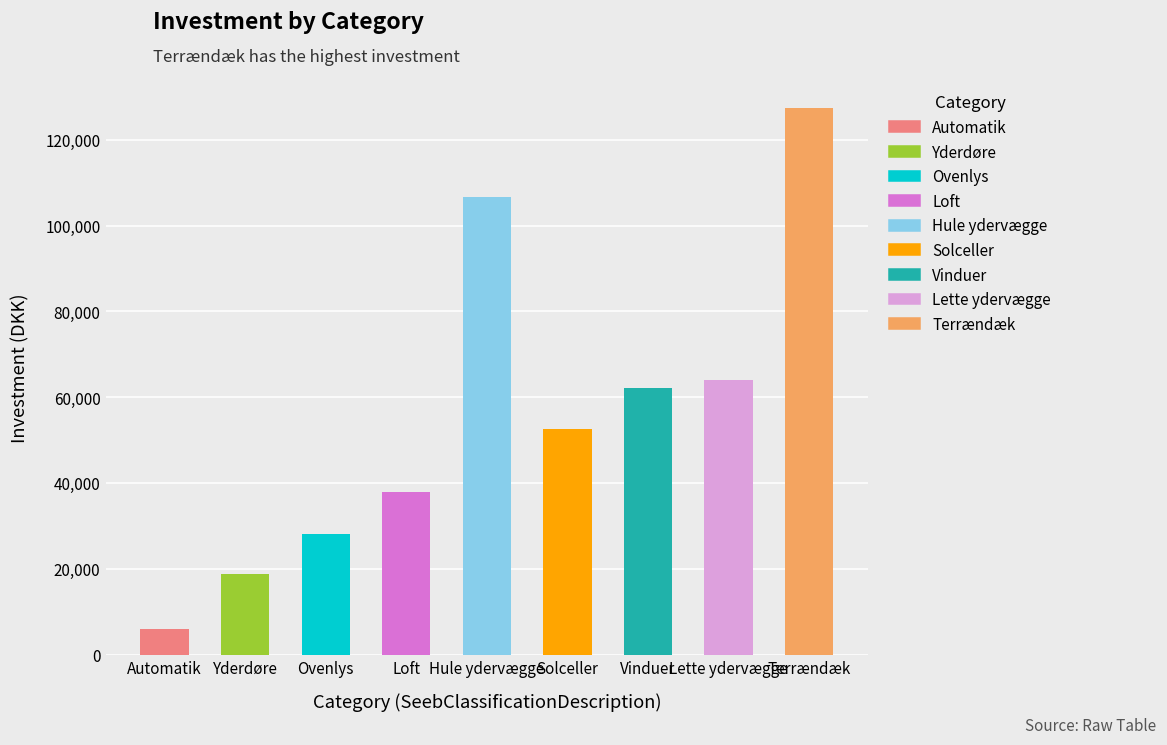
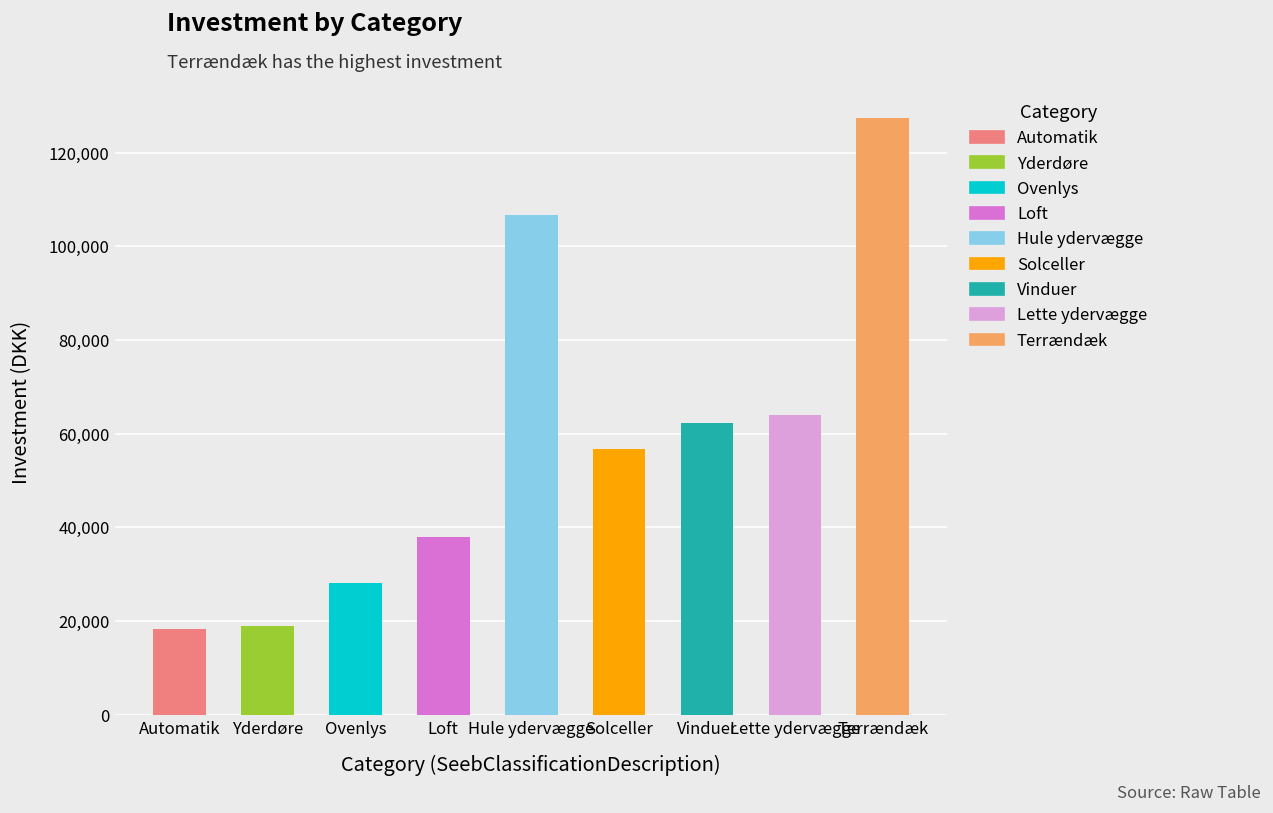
  {
-   "Automatik": "6,000",
+   "Automatik": "18,000",
    "Yderdøre": "19,000",
    "Ovenlys": "28,000",
    "Loft": "38,000",
    "Hule ydervægge": "107,000",
-   "Solceller": "53,000",
+   "Solceller": "57,000",
    "Vinduer": "62,000"
  }
